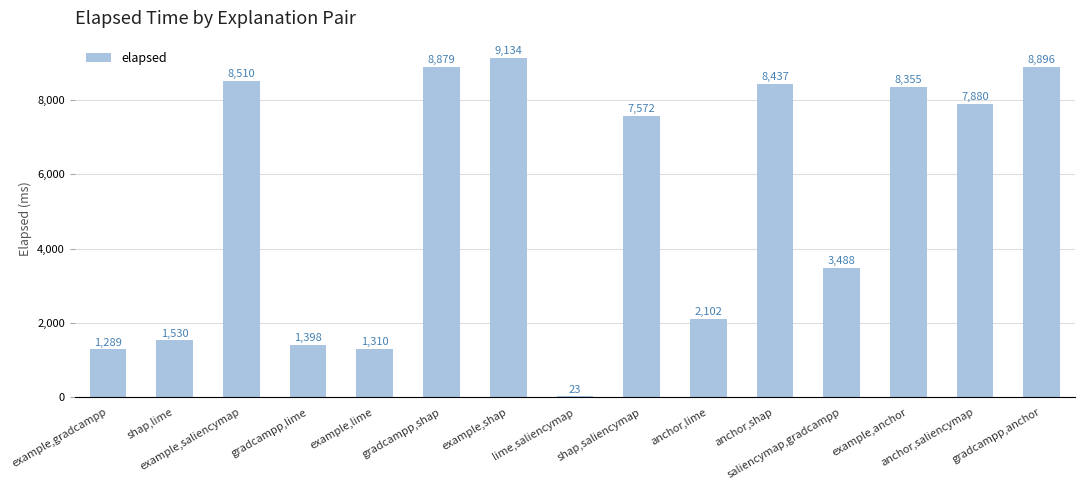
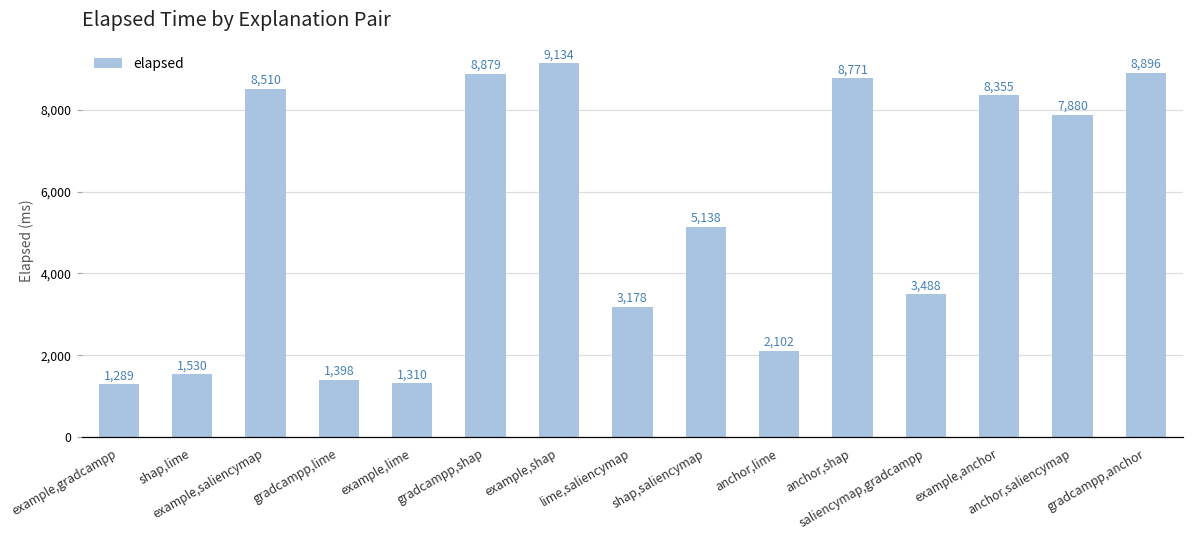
  {
    "example,gradcampp": "1,289",
    "shap,lime": "1,530",
    "example,saliencymap": "8,510",
    "gradcampp,lime": "1,398",
    "example,lime": "1,310",
    "gradcampp,shap": "8,879",
    "example,shap": "9,134",
-   "lime,saliencymap": "23",
-   "shap,saliencymap": "7,572",
+   "lime,saliencymap": "3,178",
+   "shap,saliencymap": "5,138",
    "anchor,lime": "2,102",
-   "anchor,shap": "8,437",
+   "anchor,shap": "8,771",
    "saliencymap,gradcampp": "3,488",
    "example,anchor": "8,355",
    "anchor,saliencymap": "7,880",
    "gradcampp,anchor": "8,896"
  }
